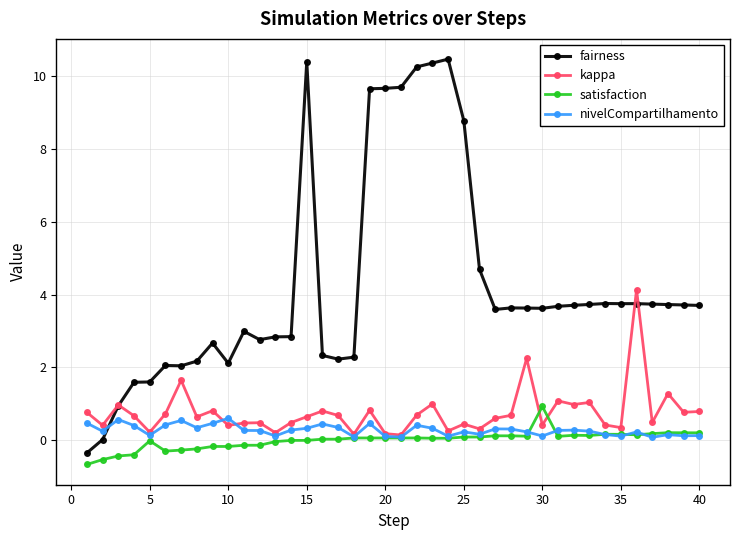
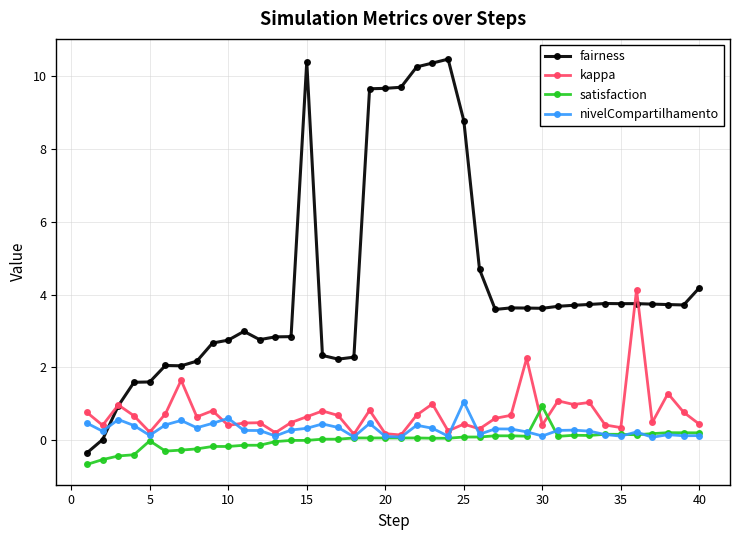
  {
    "fairness": {
      "5": 1.6,
-     "10": 2.1,
+     "10": 2.7,
      "15": 10.4,
      "20": 9.7,
      "25": 8.8,
      "30": 3.6,
      "35": 3.7,
-     "40": 3.7
+     "40": 4.2
    },
    "kappa": {
      "5": 0.2,
      "10": 0.4,
      "15": 0.6,
      "20": 0.2,
      "25": 0.4,
      "30": 0.4,
      "35": 0.3,
-     "40": 0.8
+     "40": 0.4
    },
    "satisfaction": {
      "5": 0.0,
      "10": -0.2,
      "15": 0.0,
      "25": 0.1,
      "30": 0.9,
      "40": 0.2
    },
    "nivelCompartilhamento": {
      "5": 0.1,
      "10": 0.6,
      "15": 0.3,
-     "25": 0.2,
+     "25": 1.1,
      "30": 0.1,
      "40": 0.1
    }
  }
